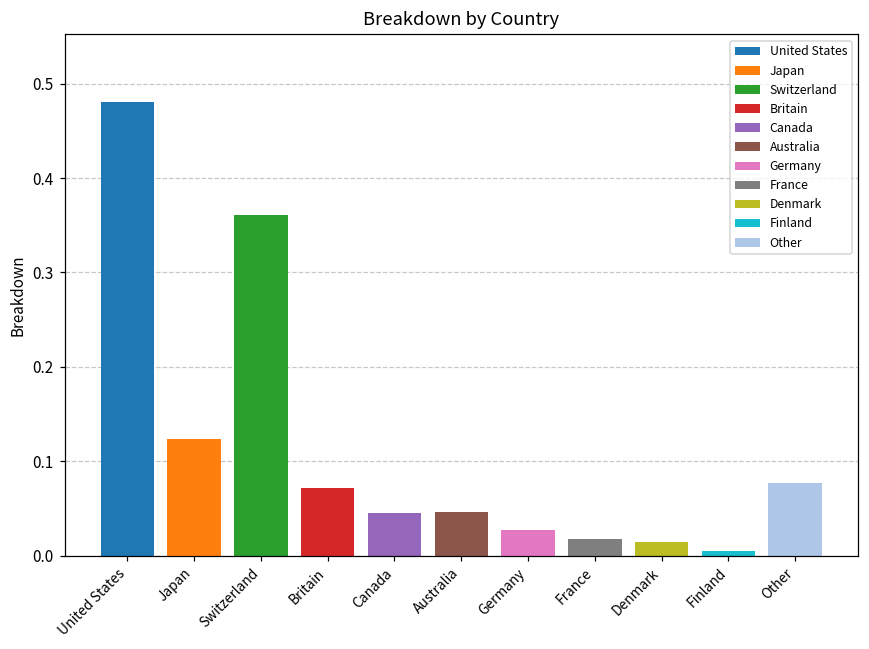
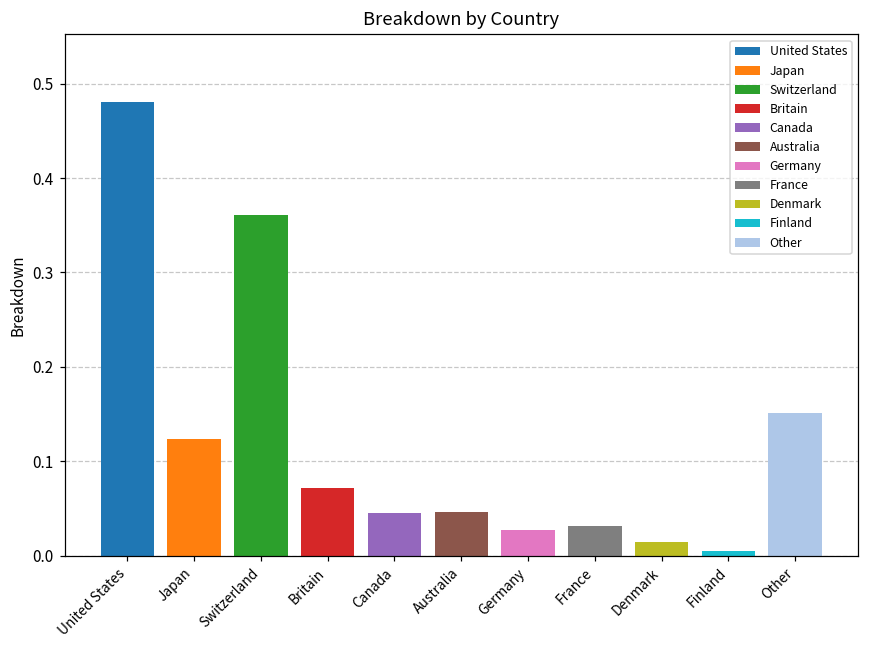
  {
    "United States": 0.48,
    "Japan": 0.12,
    "Switzerland": 0.36,
    "Britain": 0.07,
    "Canada": 0.05,
    "Australia": 0.05,
    "Germany": 0.03,
-   "France": 0.02,
+   "France": 0.03,
    "Denmark": 0.02,
    "Finland": 0.01,
-   "Other": 0.08
+   "Other": 0.15
  }
